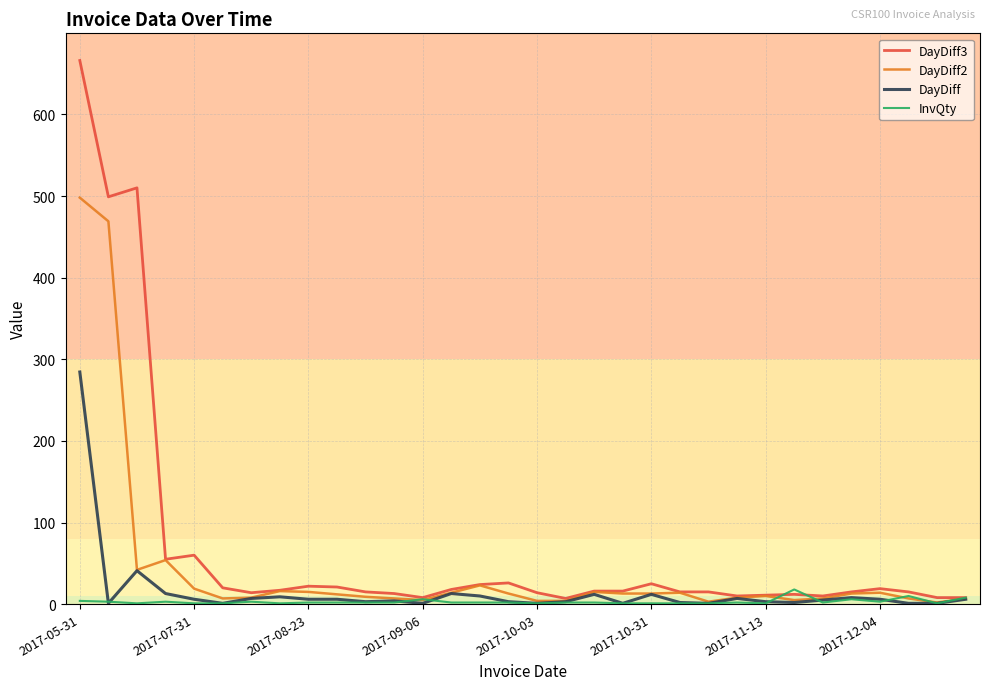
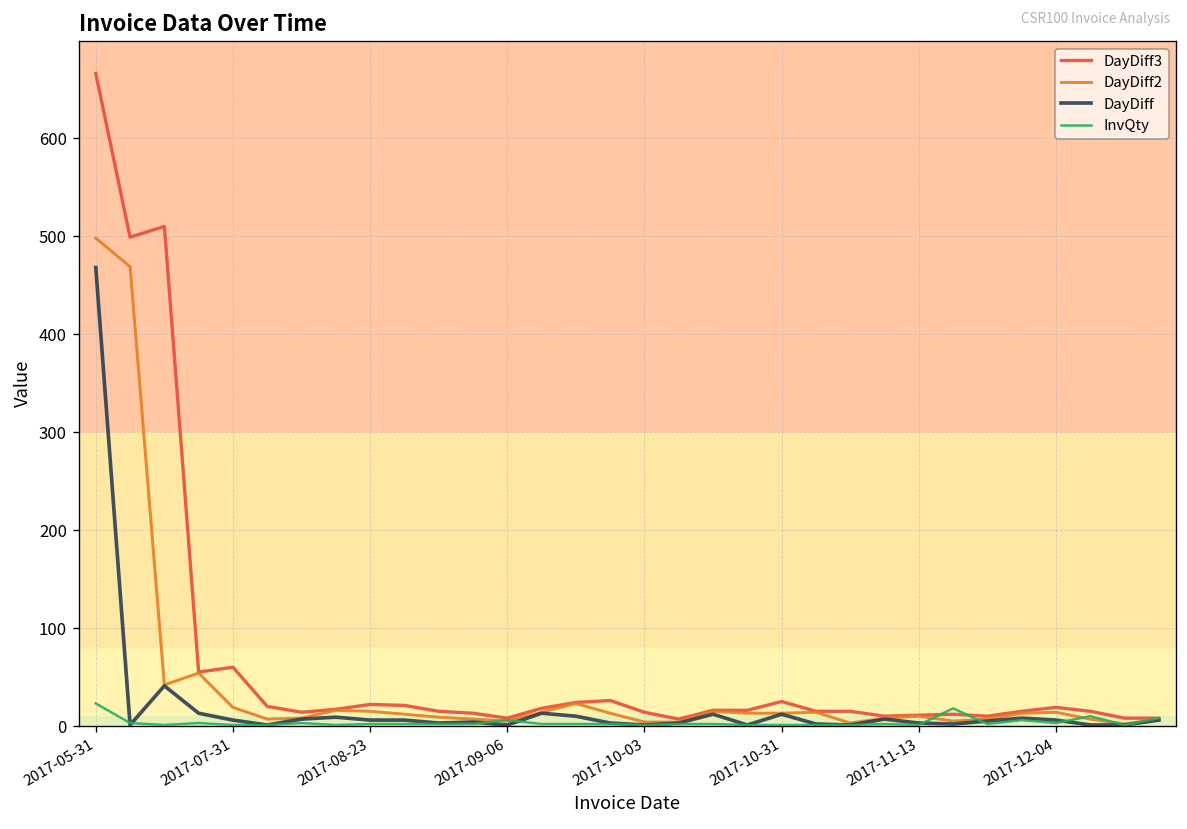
  {
    "DayDiff": {
-     "2017-05-31": 280,
+     "2017-05-31": 470,
      "2017-07-31": 10,
      "2017-08-23": 10,
      "2017-09-06": 0
    },
    "InvQty": {
-     "2017-05-31": 0,
+     "2017-05-31": 20,
      "2017-07-31": 0,
      "2017-08-23": 0,
      "2017-10-31": 0
    }
  }
